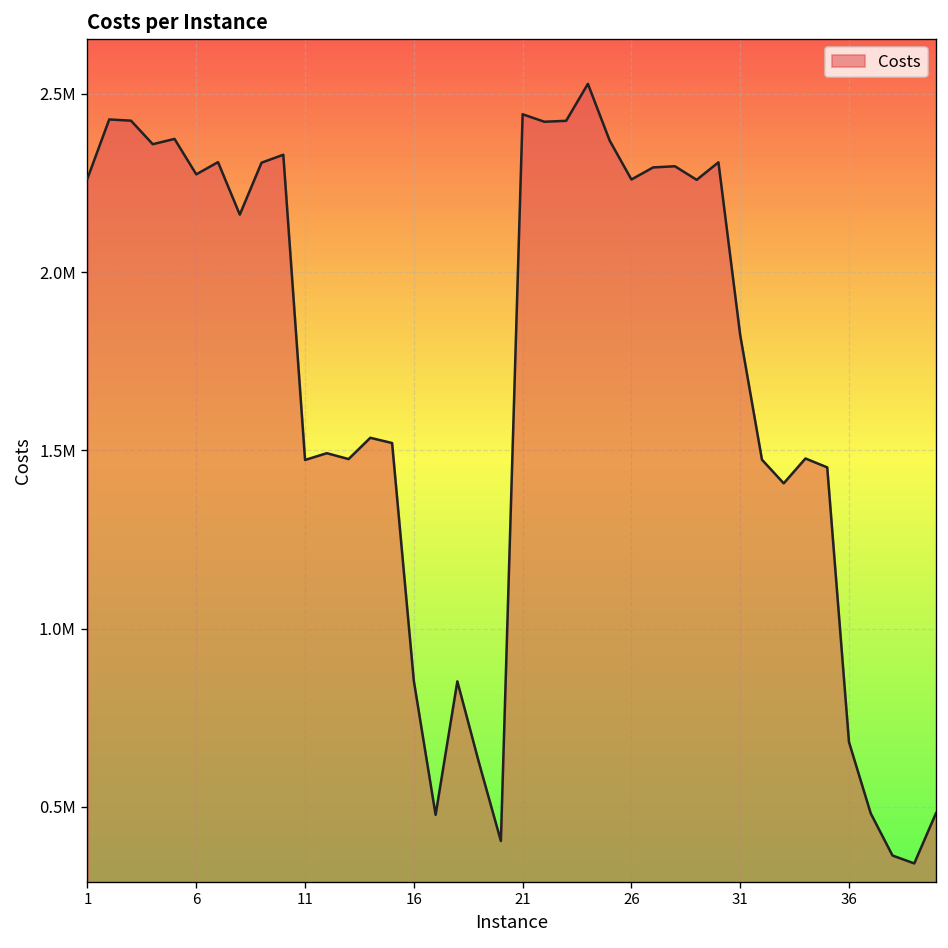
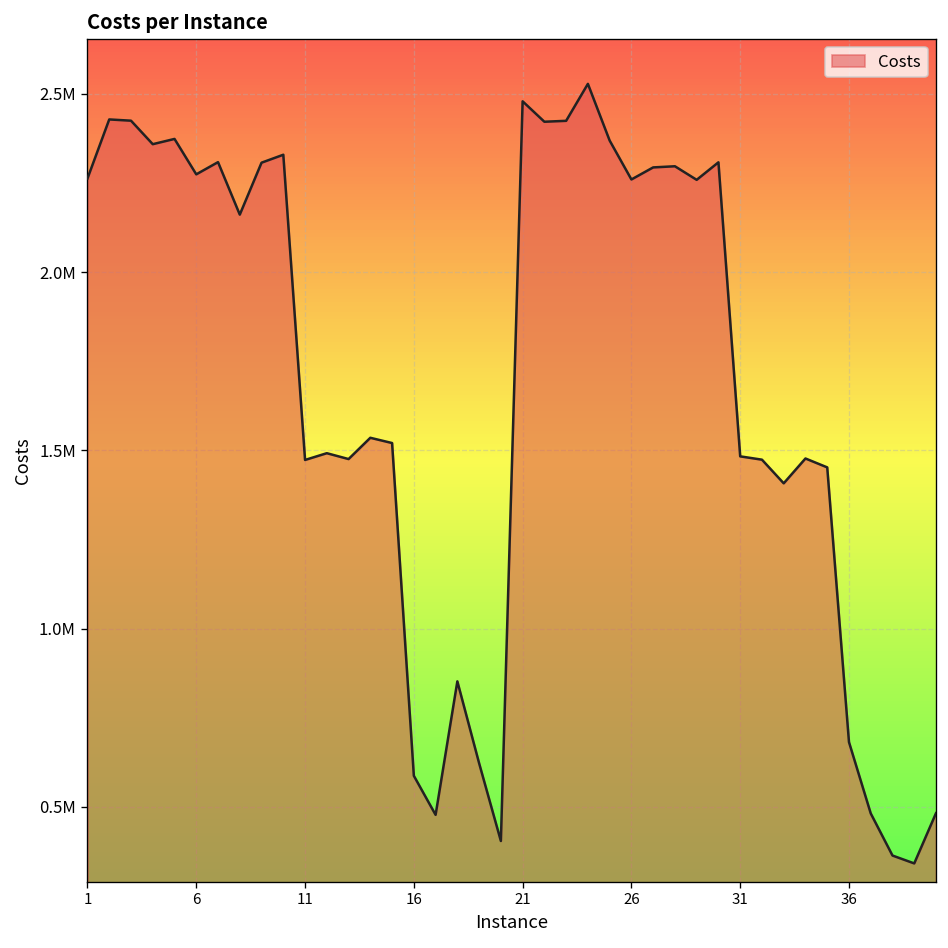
  {
    "1": 2260000,
    "6": 2270000,
    "11": 1470000,
-   "16": 850000,
-   "21": 2440000,
+   "16": 590000,
+   "21": 2480000,
    "26": 2260000,
-   "31": 1820000,
+   "31": 1480000,
    "36": 680000
  }
